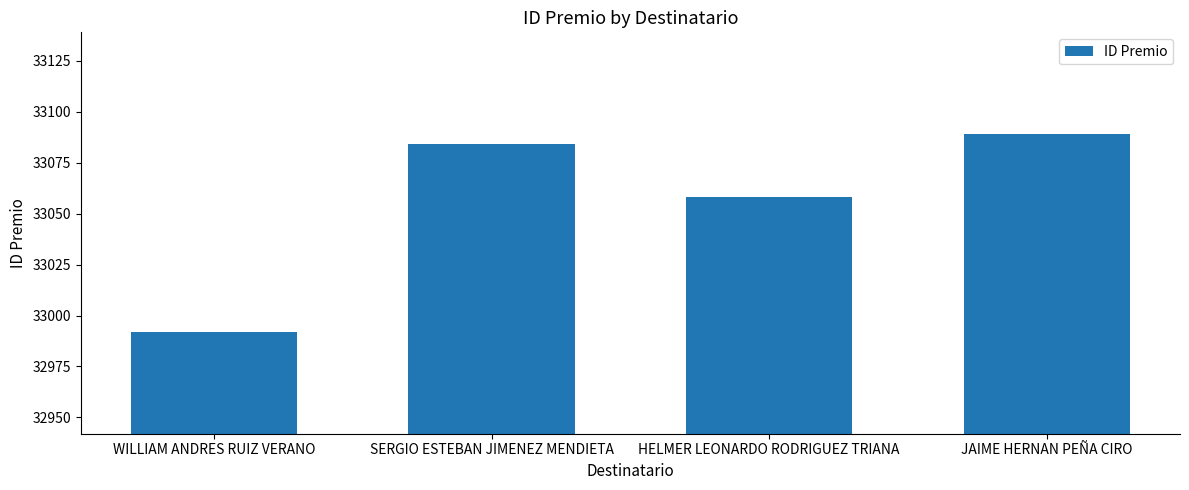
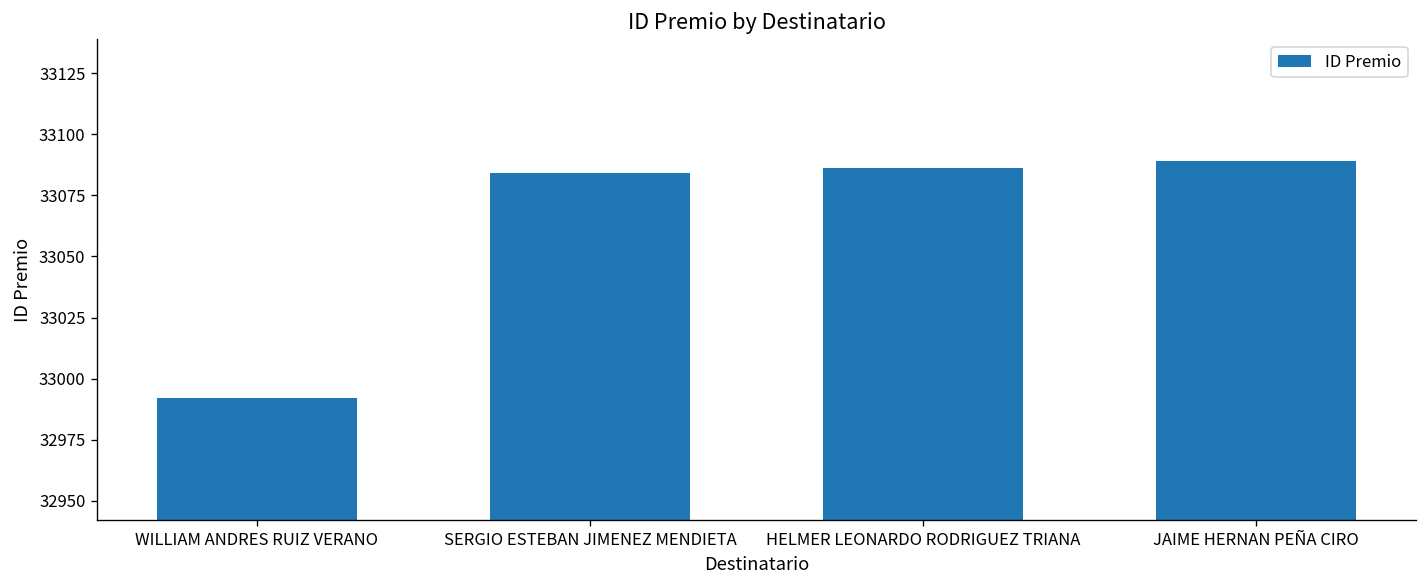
  {
    "WILLIAM ANDRES RUIZ VERANO": 32992,
    "SERGIO ESTEBAN JIMENEZ MENDIETA": 33084,
-   "HELMER LEONARDO RODRIGUEZ TRIANA": 33058,
+   "HELMER LEONARDO RODRIGUEZ TRIANA": 33086,
    "JAIME HERNAN PEÑA CIRO": 33089
  }
